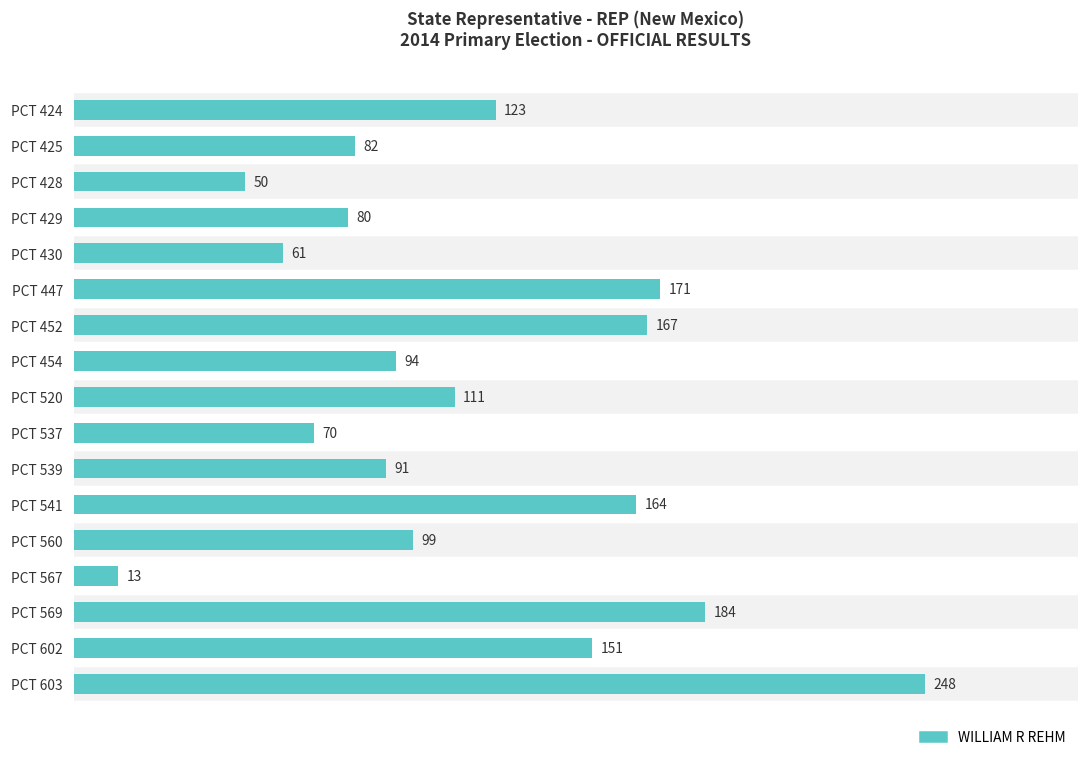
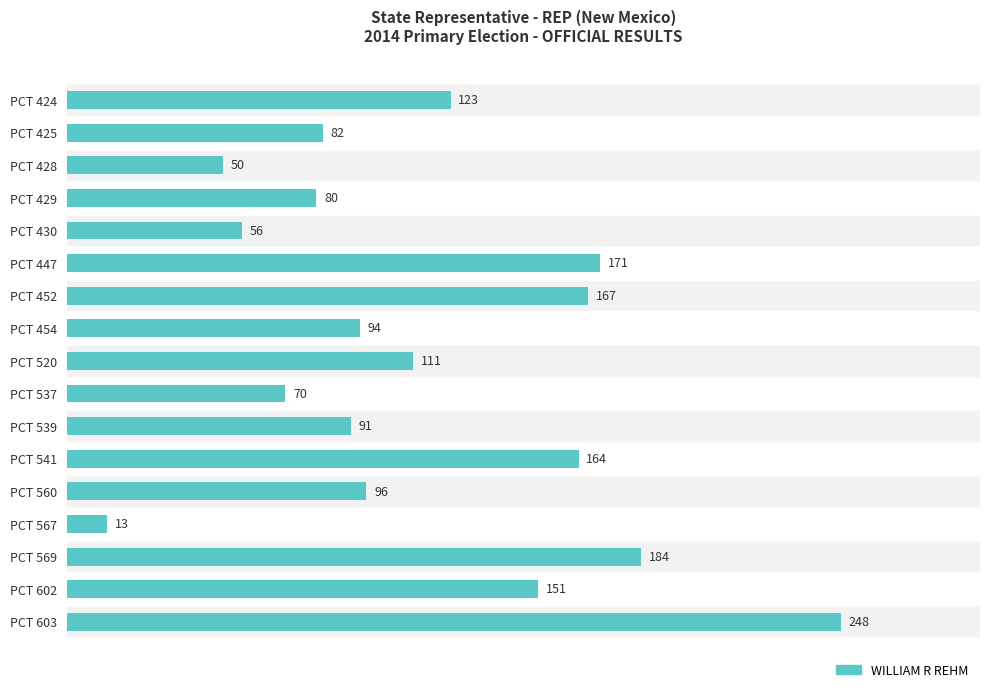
  {
    "PCT 424": 123,
    "PCT 425": 82,
    "PCT 428": 50,
    "PCT 429": 80,
-   "PCT 430": 61,
+   "PCT 430": 56,
    "PCT 447": 171,
    "PCT 452": 167,
    "PCT 454": 94,
    "PCT 520": 111,
    "PCT 537": 70,
    "PCT 539": 91,
    "PCT 541": 164,
-   "PCT 560": 99,
+   "PCT 560": 96,
    "PCT 567": 13,
    "PCT 569": 184,
    "PCT 602": 151,
    "PCT 603": 248
  }
